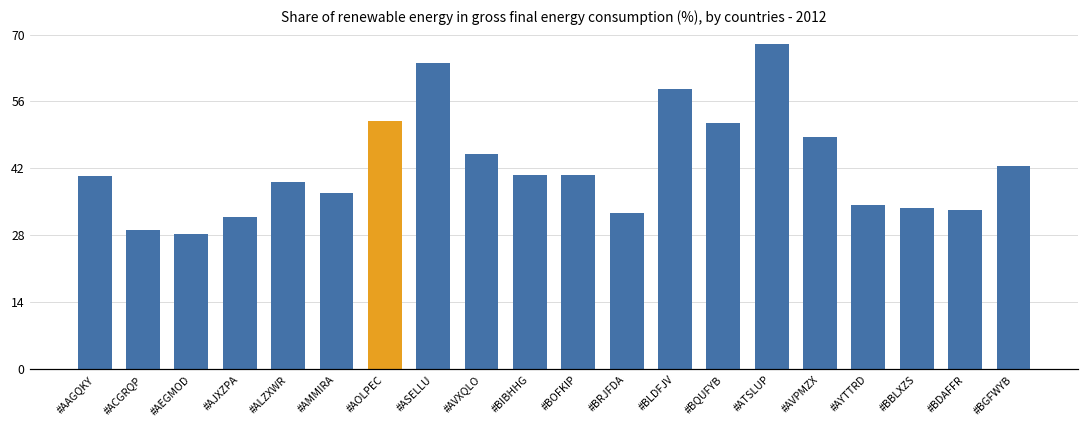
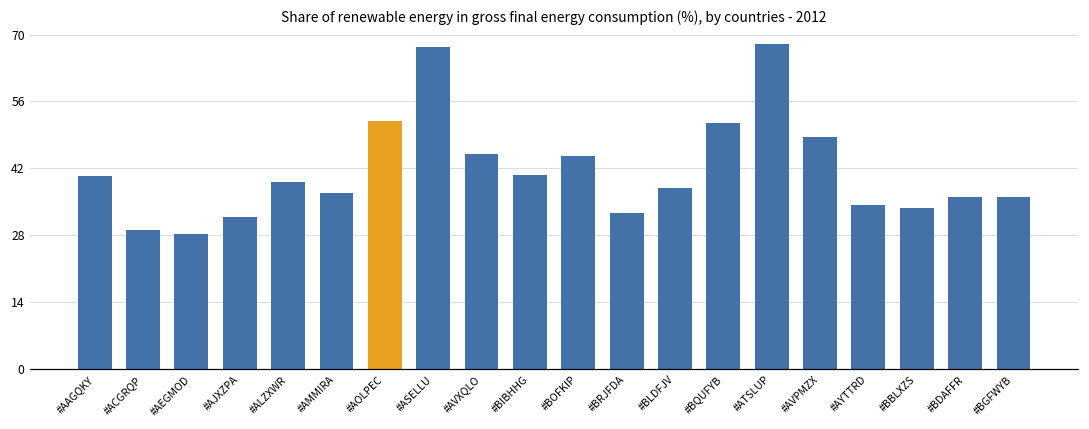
  {
    "#AAGQKY": 41,
    "#ACGRQP": 29,
    "#AEGMOD": 28,
    "#AJXZPA": 32,
    "#ALZXWR": 39,
    "#AMMIRA": 37,
    "#AOLPEC": 52,
-   "#ASELLU": 64,
+   "#ASELLU": 67,
    "#AVXQLO": 45,
    "#BIBHHG": 41,
-   "#BOFKIP": 41,
+   "#BOFKIP": 45,
    "#BRJFDA": 33,
-   "#BLDFJV": 59,
+   "#BLDFJV": 38,
    "#BQUFYB": 51,
    "#ATSLUP": 68,
    "#AVPMZX": 49,
    "#AYTTRD": 34,
    "#BBLXZS": 34,
-   "#BDAFFR": 33,
-   "#BGFWYB": 43
+   "#BDAFFR": 36,
+   "#BGFWYB": 36
  }
